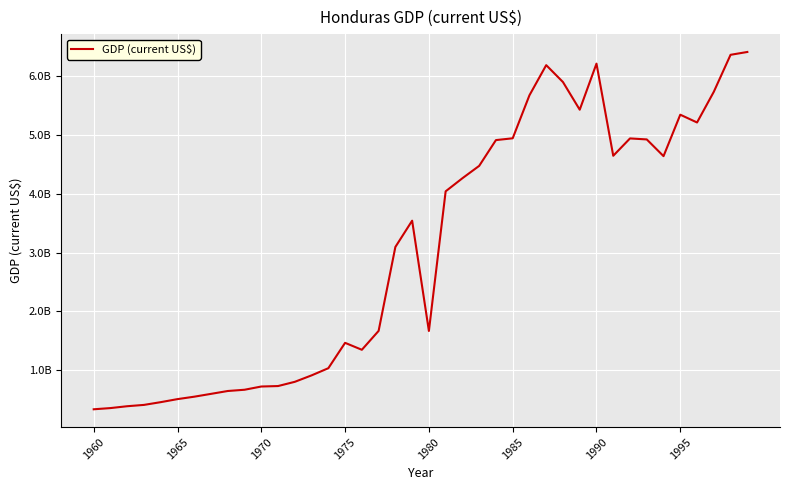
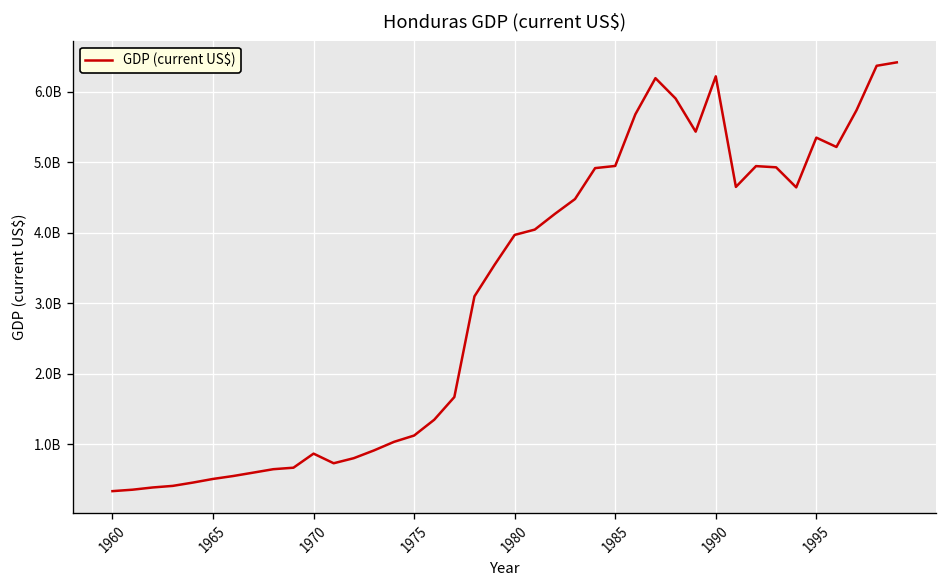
  {
    "1960": 300000000,
    "1965": 500000000,
-   "1970": 700000000,
-   "1975": 1500000000,
-   "1980": 1700000000,
+   "1970": 900000000,
+   "1975": 1100000000,
+   "1980": 4000000000,
    "1985": 4900000000,
    "1990": 6200000000,
    "1995": 5300000000
  }
